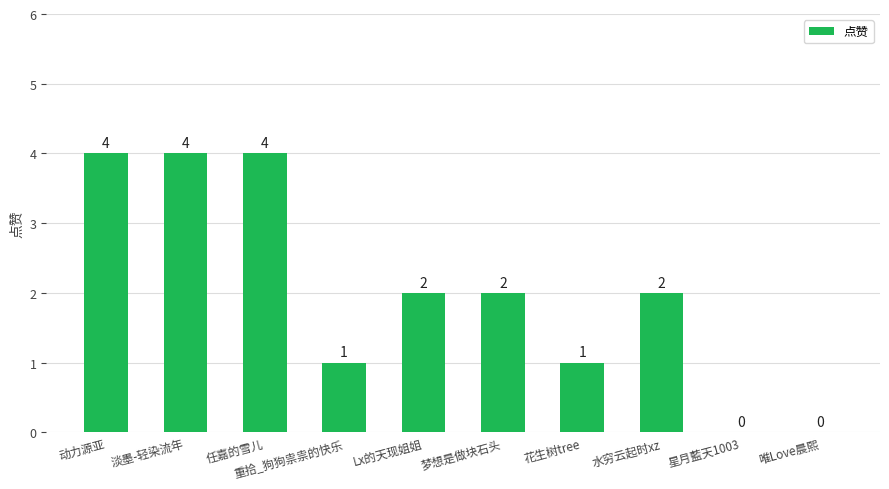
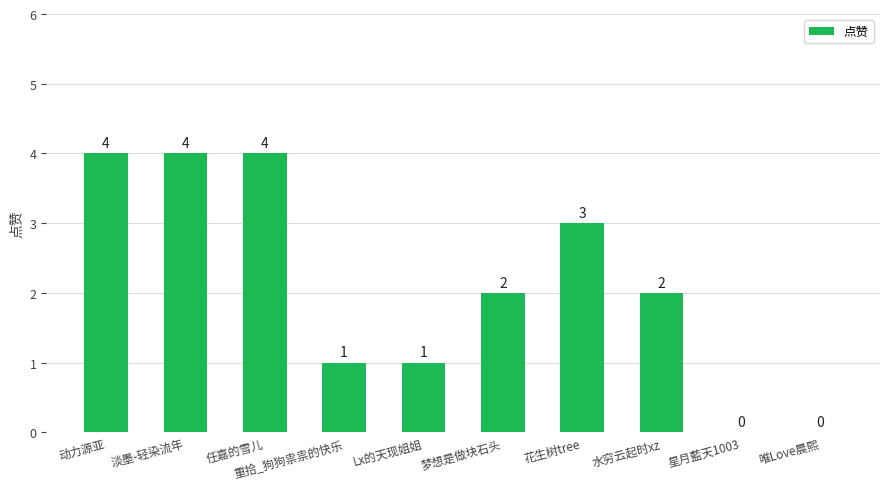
  {
    "动力源亚": 4,
    "淡墨-轻染流年": 4,
    "任嘉的雪儿": 4,
    "重拾_狗狗祟祟的快乐": 1,
-   "Lx的天现姐姐": 2,
+   "Lx的天现姐姐": 1,
    "梦想是做块石头": 2,
-   "花生树tree": 1,
+   "花生树tree": 3,
    "水穷云起时xz": 2,
    "星月藍天1003": 0,
    "唯Love晨熙": 0
  }
